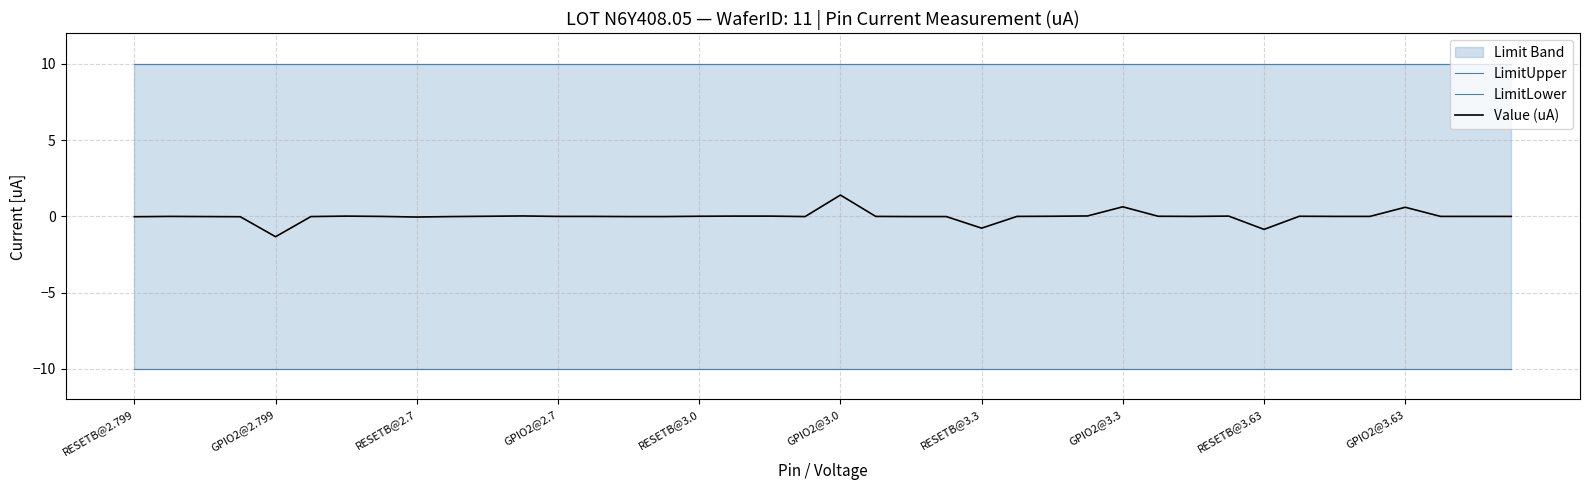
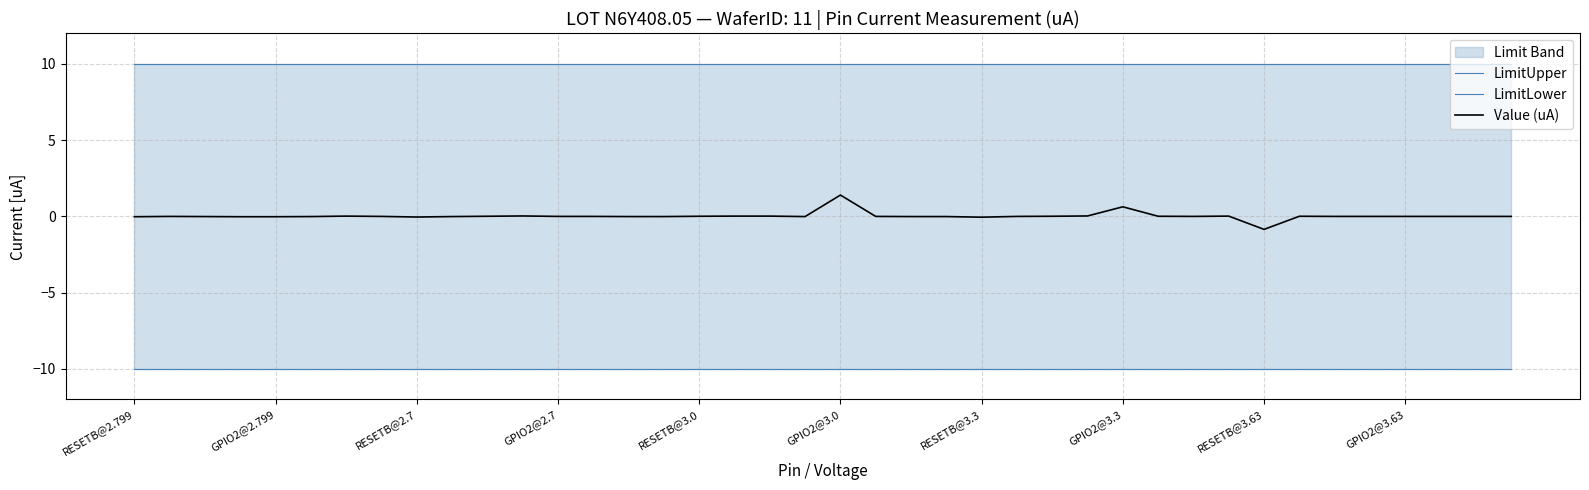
  {
    "Value (uA)": {
      "RESETB@2.799": 0.0,
-     "GPIO2@2.799": -1.3,
+     "GPIO2@2.799": 0.0,
      "RESETB@2.7": 0.0,
      "GPIO2@2.7": 0.0,
      "RESETB@3.0": 0.0,
      "GPIO2@3.0": 1.4,
-     "RESETB@3.3": -0.8,
+     "RESETB@3.3": -0.1,
      "GPIO2@3.3": 0.6,
      "RESETB@3.63": -0.9,
-     "GPIO2@3.63": 0.6
+     "GPIO2@3.63": 0.0
    }
  }
